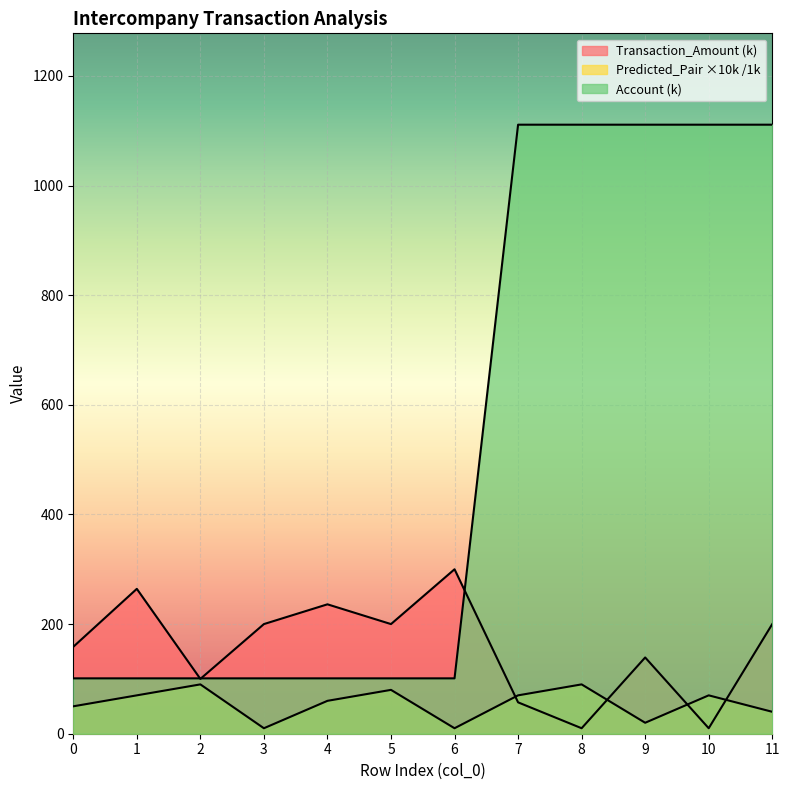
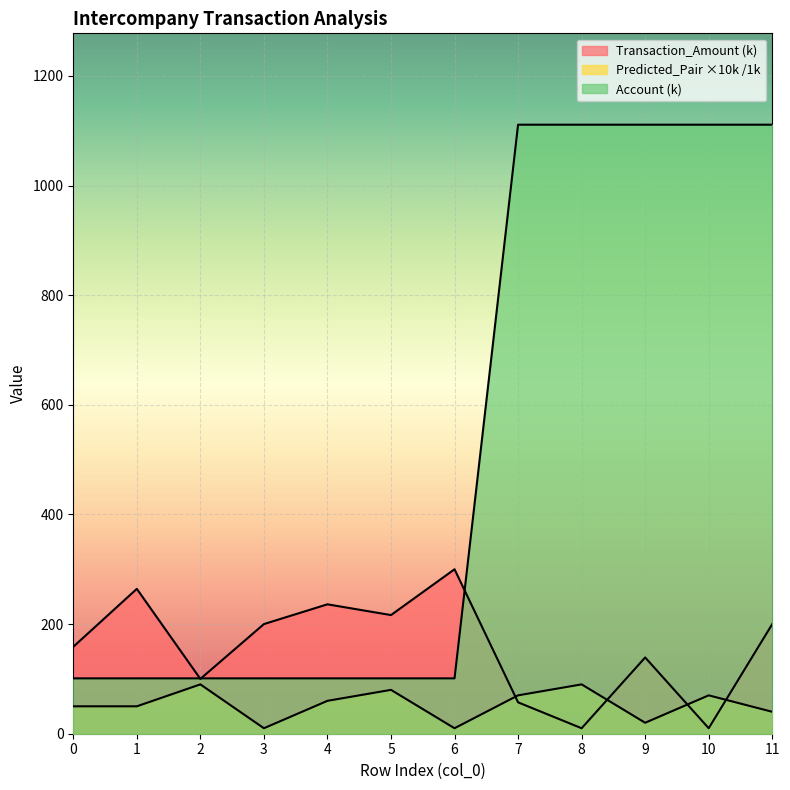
  {
    "Transaction_Amount (k)": {
      "0": 160,
      "1": 260,
      "3": 200,
      "4": 240,
-     "5": 200,
+     "5": 220,
      "6": 300,
      "7": 60,
      "8": 10,
      "9": 140,
      "10": 10,
      "11": 200
    },
    "Predicted_Pair ×10k /1k": {
      "0": 50,
-     "1": 70,
+     "1": 50,
      "2": 90,
      "3": 10,
      "4": 60,
      "5": 80,
      "6": 10,
      "7": 70,
      "8": 90,
      "9": 20,
      "10": 70,
      "11": 40
    },
    "Account (k)": {
      "0": 100,
      "1": 100,
      "3": 100,
      "4": 100,
      "5": 100,
      "6": 100,
      "7": 1110,
      "8": 1110,
      "9": 1110,
      "10": 1110,
      "11": 1110
    }
  }
